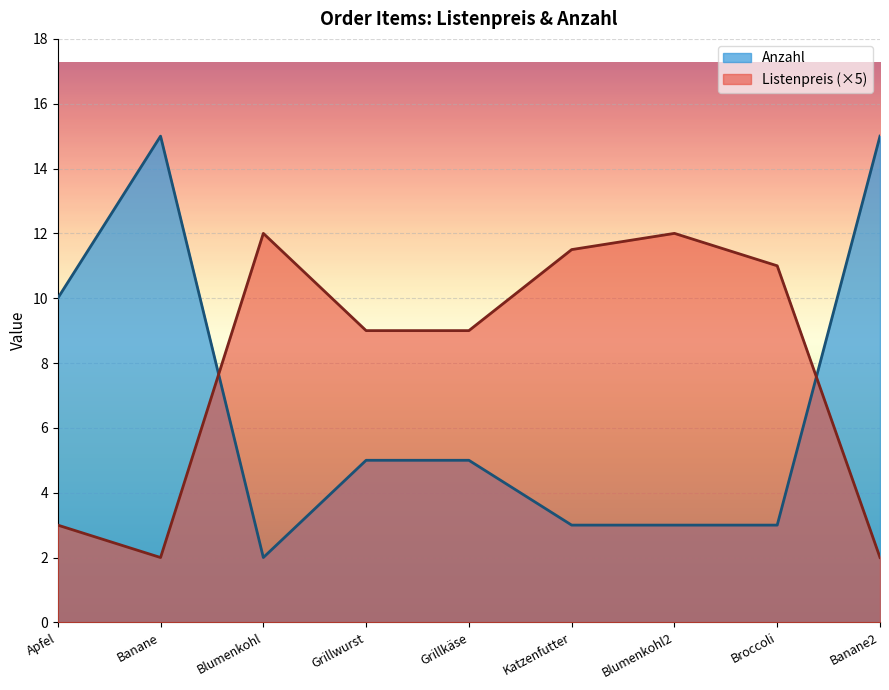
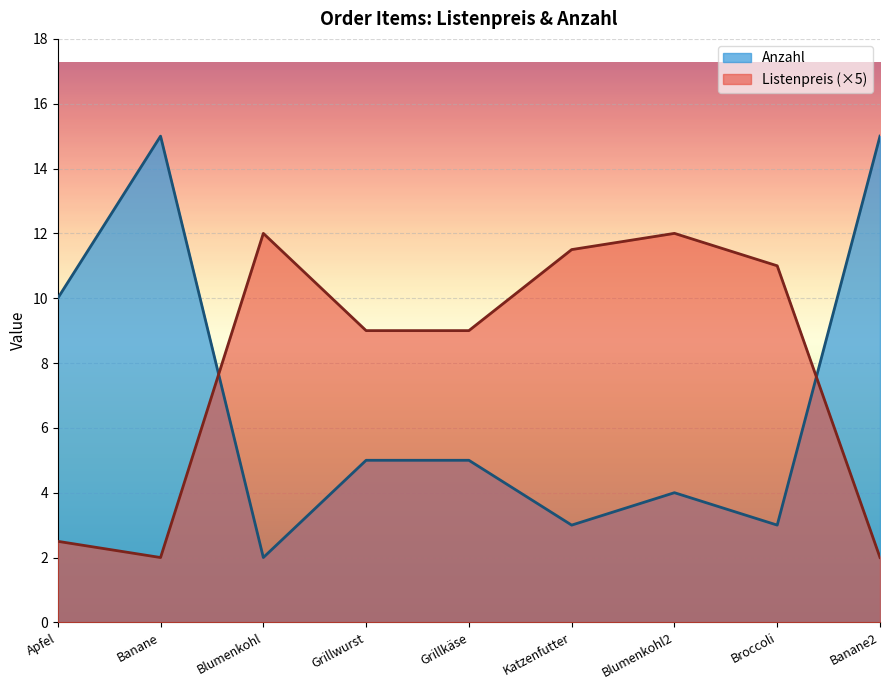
  {
    "Anzahl": {
      "Apfel": 10,
      "Banane": 15,
      "Blumenkohl": 2,
      "Grillwurst": 5,
      "Grillkäse": 5,
      "Katzenfutter": 3,
-     "Blumenkohl2": 3,
+     "Blumenkohl2": 4,
      "Broccoli": 3,
      "Banane2": 15
    },
    "Listenpreis (×5)": {
-     "Apfel": 3.0,
+     "Apfel": 2.5,
      "Banane": 2.0,
      "Blumenkohl": 12.0,
      "Grillwurst": 9.0,
      "Grillkäse": 9.0,
      "Katzenfutter": 11.5,
      "Blumenkohl2": 12.0,
      "Broccoli": 11.0,
      "Banane2": 2.0
    }
  }
